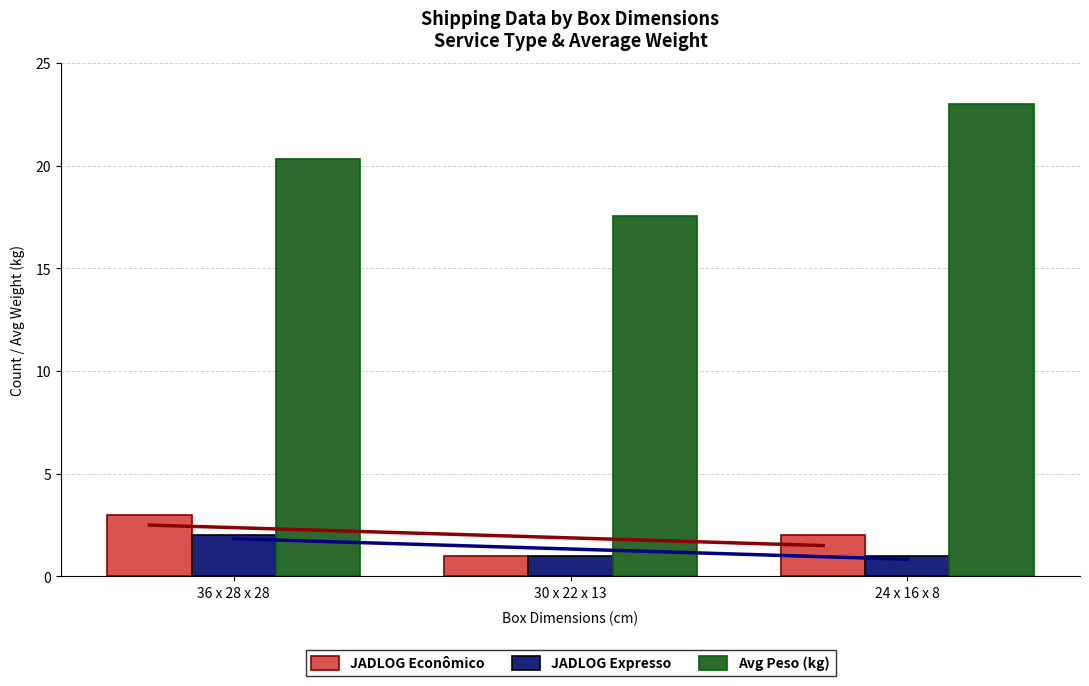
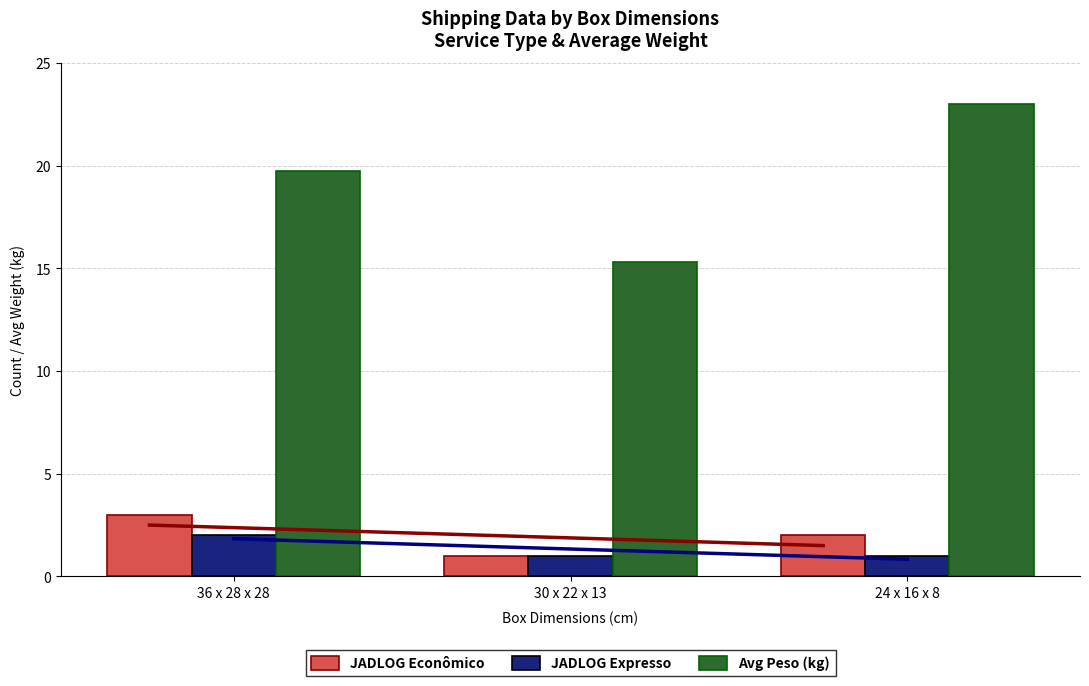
  {
    "JADLOG Econômico": {
      "36 x 28 x 28": 3.0,
      "30 x 22 x 13": 1.0,
      "24 x 16 x 8": 2.0
    },
    "Avg Peso (kg)": {
-     "36 x 28 x 28": 20.3,
-     "30 x 22 x 13": 17.5,
+     "36 x 28 x 28": 19.8,
+     "30 x 22 x 13": 15.3,
      "24 x 16 x 8": 23.0
    }
  }
